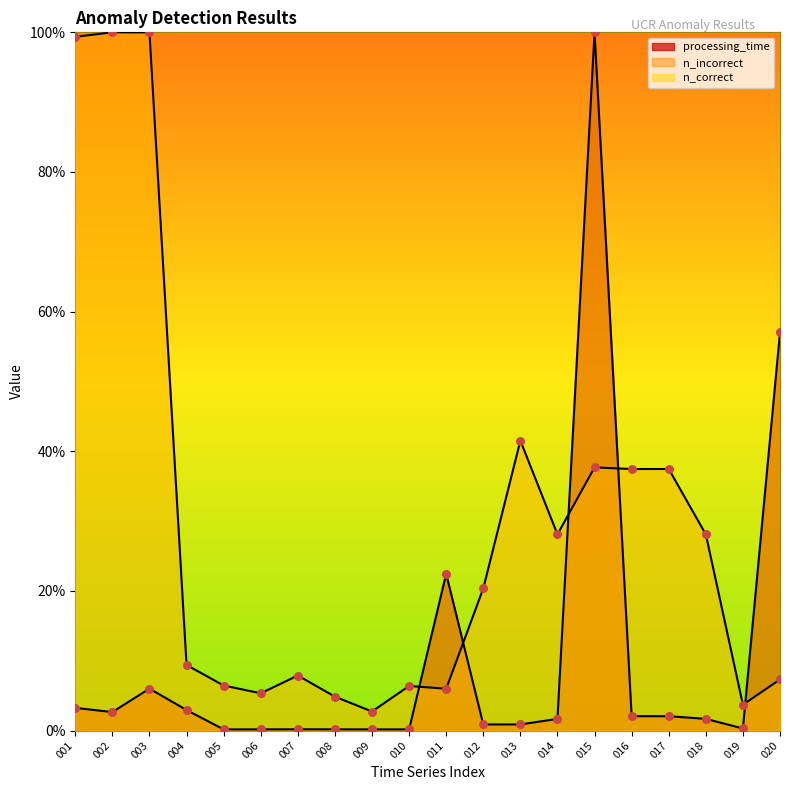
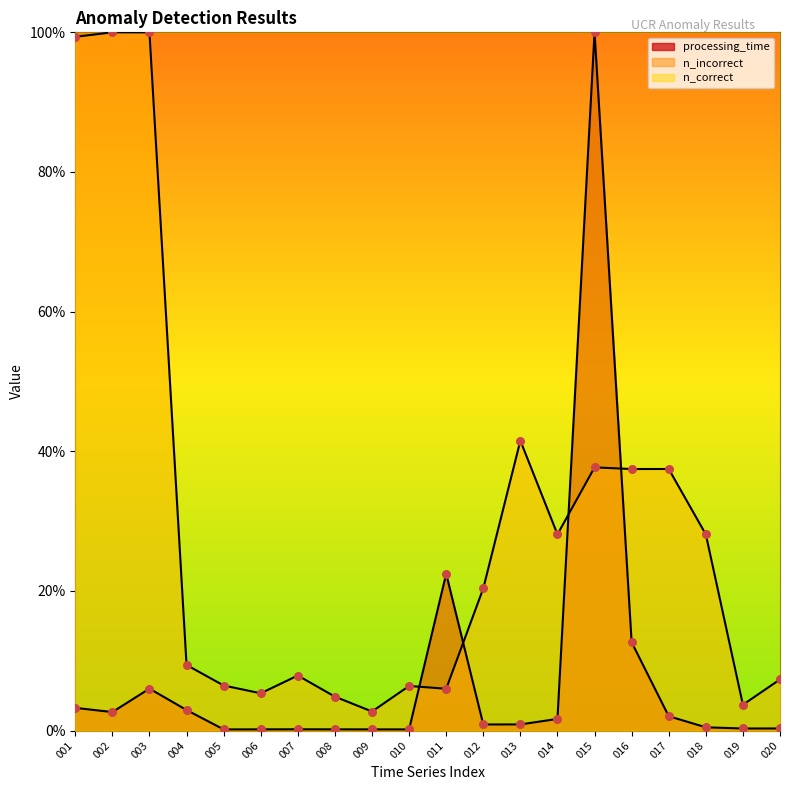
  {
    "processing_time": {
      "001": "3%",
      "002": "3%",
      "003": "6%",
      "004": "3%",
      "005": "0%",
      "006": "0%",
      "007": "0%",
      "008": "0%",
      "009": "0%",
      "010": "0%",
      "011": "22%",
      "012": "1%",
      "013": "1%",
      "014": "2%",
-     "016": "2%",
+     "016": "13%",
      "017": "2%",
-     "018": "2%",
+     "018": "0%",
      "019": "0%",
-     "020": "57%"
+     "020": "0%"
    }
  }
